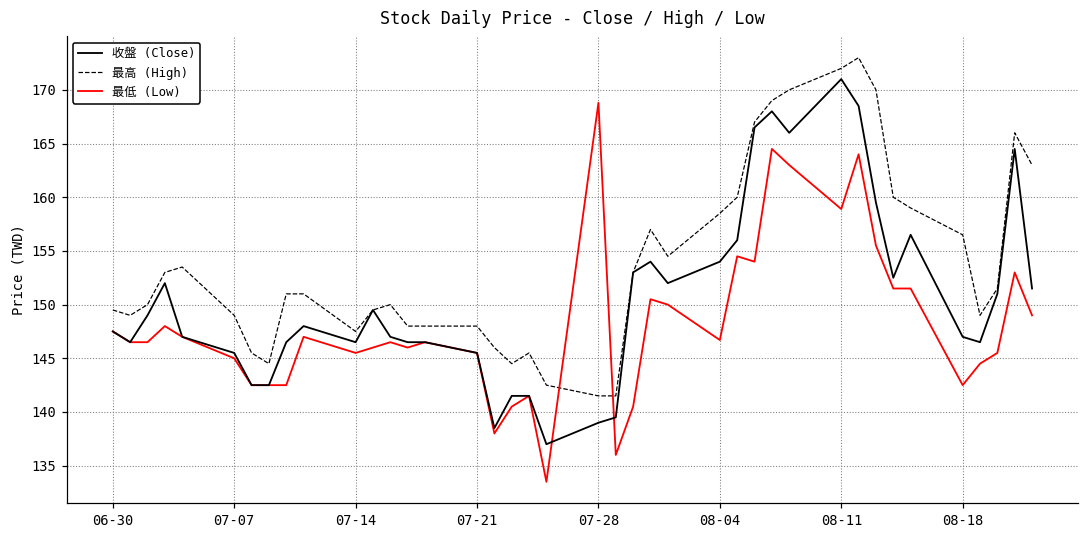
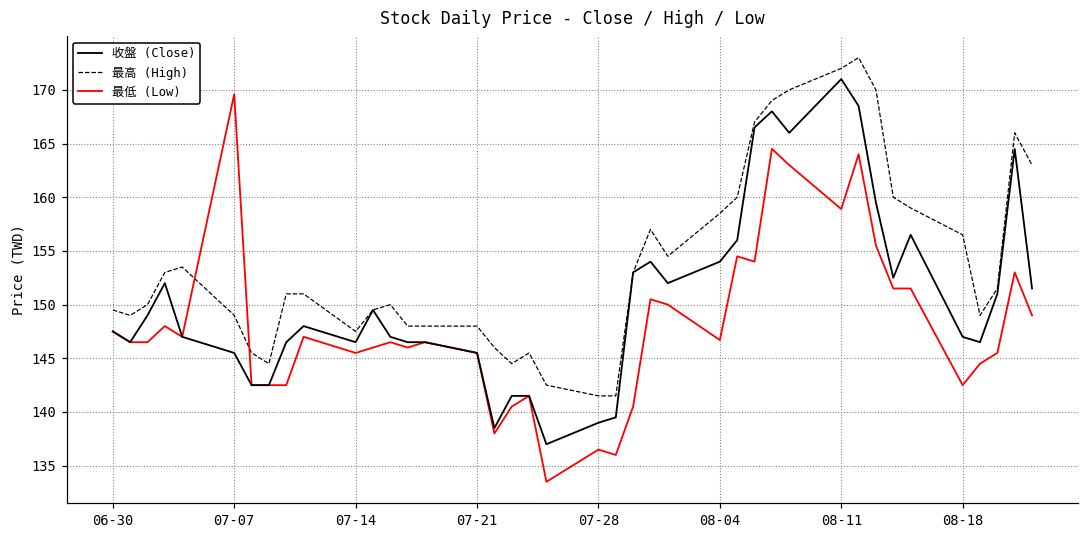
  {
    "最低 (Low)": {
-     "07-07": 145,
+     "07-07": 170,
      "07-14": 146,
-     "07-28": 169,
+     "07-28": 137,
      "08-04": 147,
      "08-11": 159,
      "08-18": 143
    }
  }
